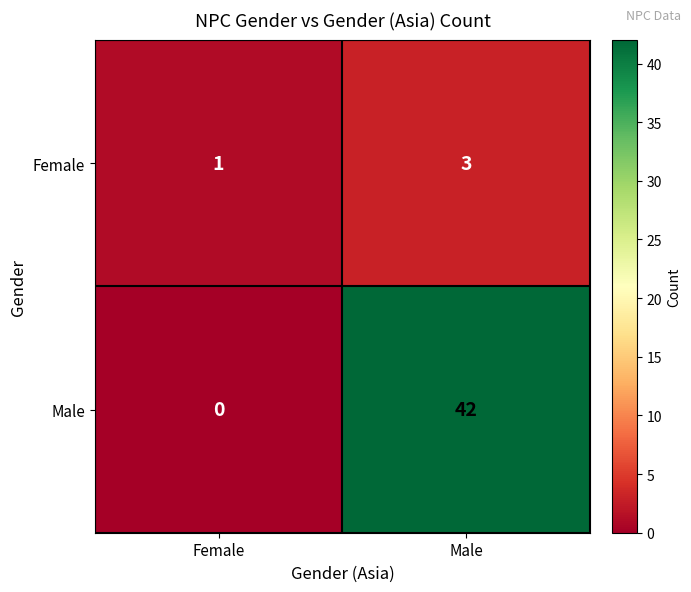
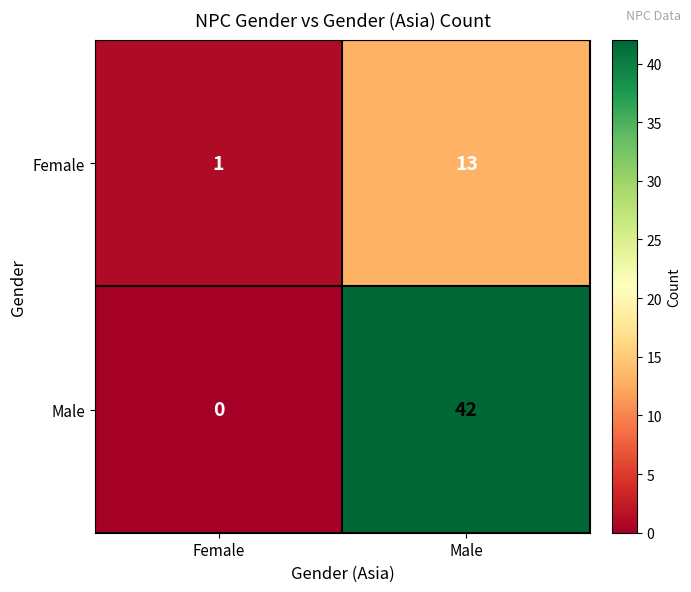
  {
    "Female": {
      "Female": 1,
-     "Male": 3
+     "Male": 13
    },
    "Male": {
      "Female": 0,
      "Male": 42
    }
  }
